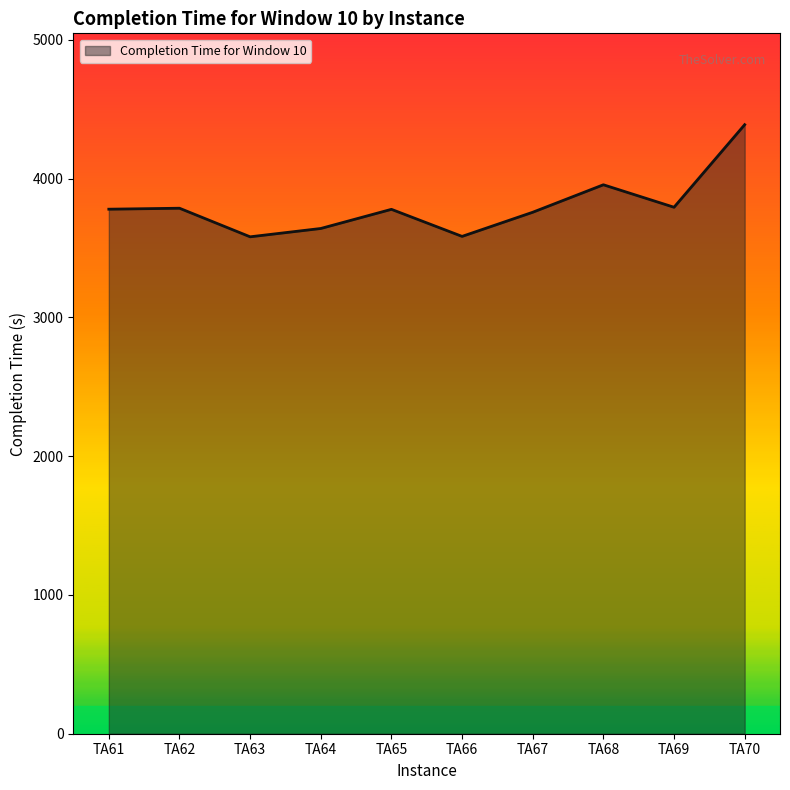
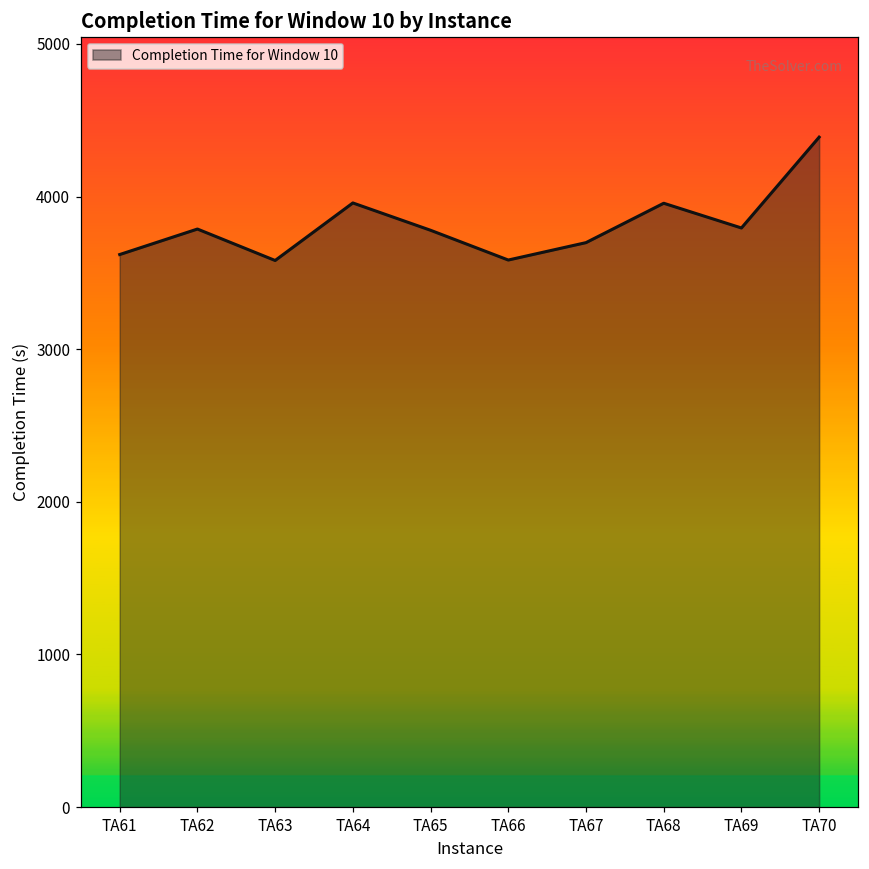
  {
-   "TA61": 3780,
+   "TA61": 3620,
    "TA62": 3790,
    "TA63": 3580,
-   "TA64": 3640,
+   "TA64": 3960,
    "TA65": 3780,
    "TA66": 3580,
-   "TA67": 3760,
+   "TA67": 3700,
    "TA68": 3960,
    "TA69": 3790,
    "TA70": 4390
  }
